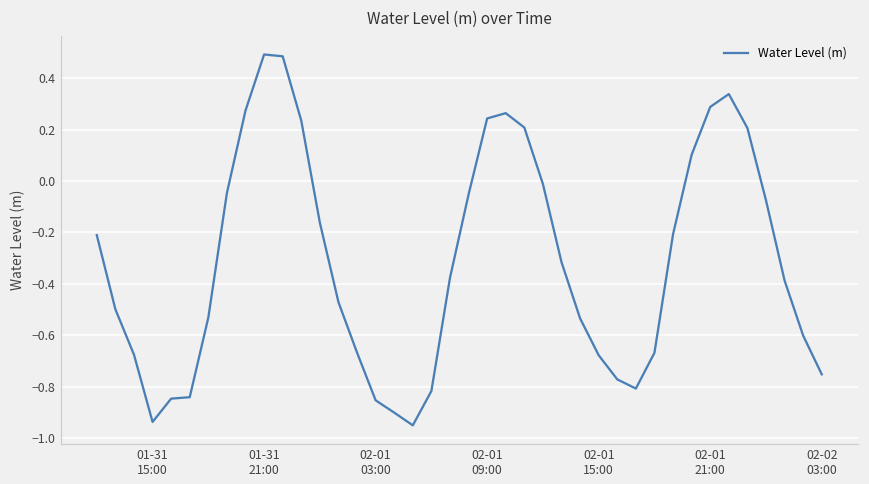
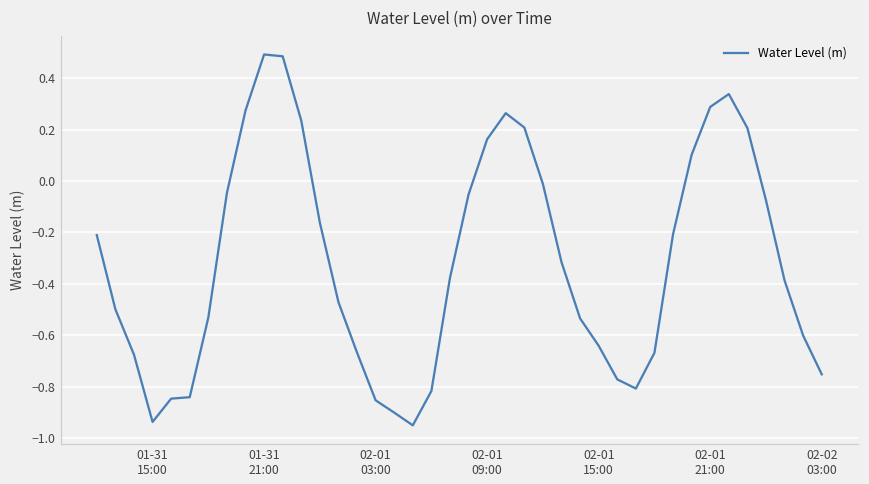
  {
    "01-31 15:00": -0.94,
    "01-31 21:00": 0.49,
    "02-01 03:00": -0.85,
-   "02-01 09:00": 0.24,
-   "02-01 15:00": -0.68,
+   "02-01 09:00": 0.16,
+   "02-01 15:00": -0.64,
    "02-01 21:00": 0.29,
    "02-02 03:00": -0.75
  }
